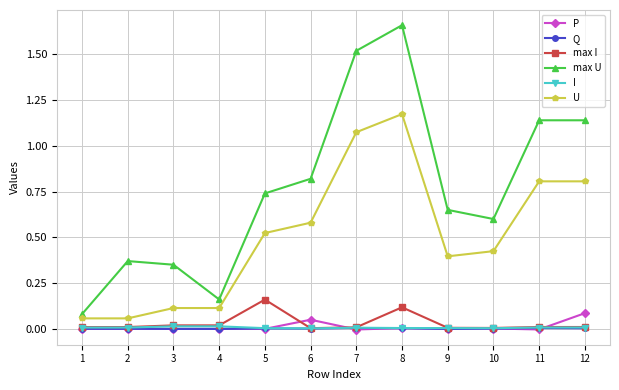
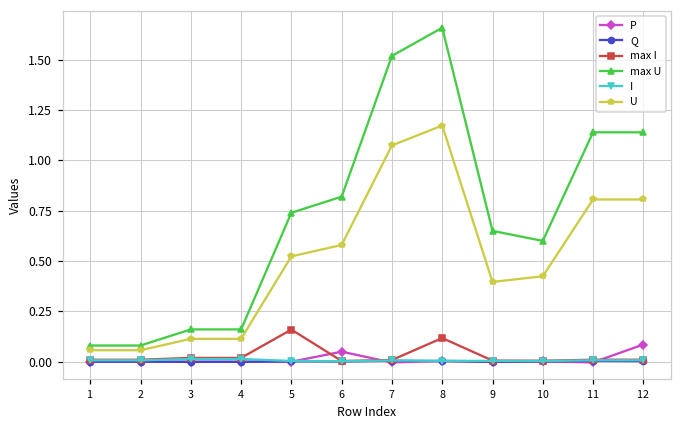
  {
    "P": {
      "6": 0.05,
      "12": 0.08
    },
    "max I": {
      "5": 0.16,
      "8": 0.12
    },
    "max U": {
      "1": 0.08,
-     "2": 0.37,
-     "3": 0.35,
+     "2": 0.08,
+     "3": 0.16,
      "4": 0.16,
      "5": 0.74,
      "6": 0.82,
      "7": 1.52,
      "8": 1.66,
      "9": 0.65,
      "10": 0.60,
      "11": 1.14,
      "12": 1.14
    },
    "U": {
      "1": 0.06,
      "2": 0.06,
      "3": 0.11,
      "4": 0.11,
      "5": 0.52,
      "6": 0.58,
      "7": 1.07,
      "8": 1.17,
      "9": 0.40,
      "10": 0.42,
      "11": 0.81,
      "12": 0.81
    }
  }
